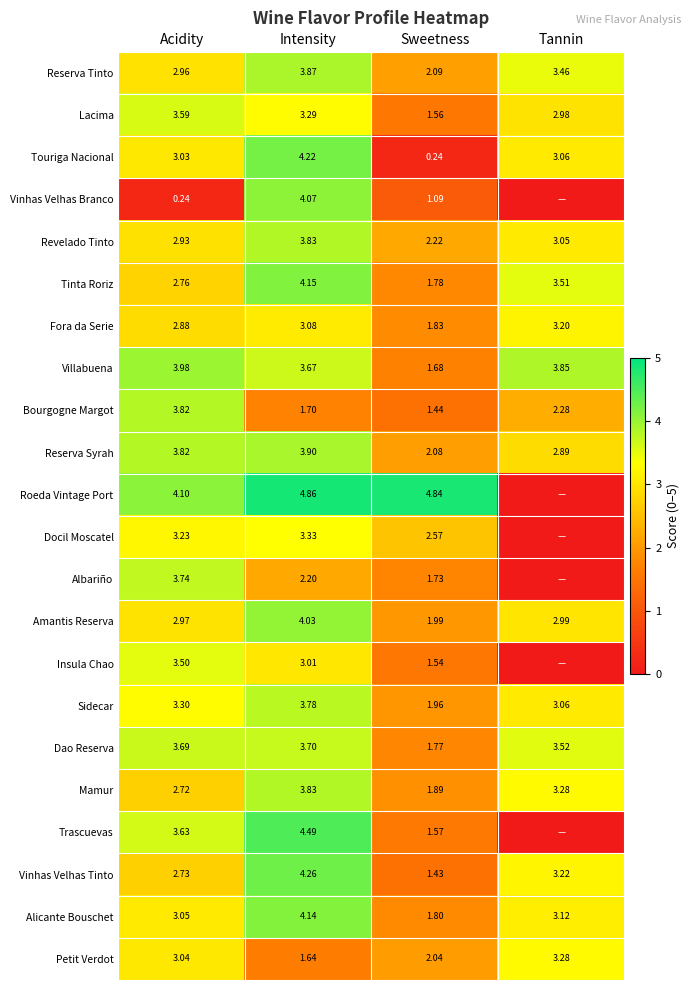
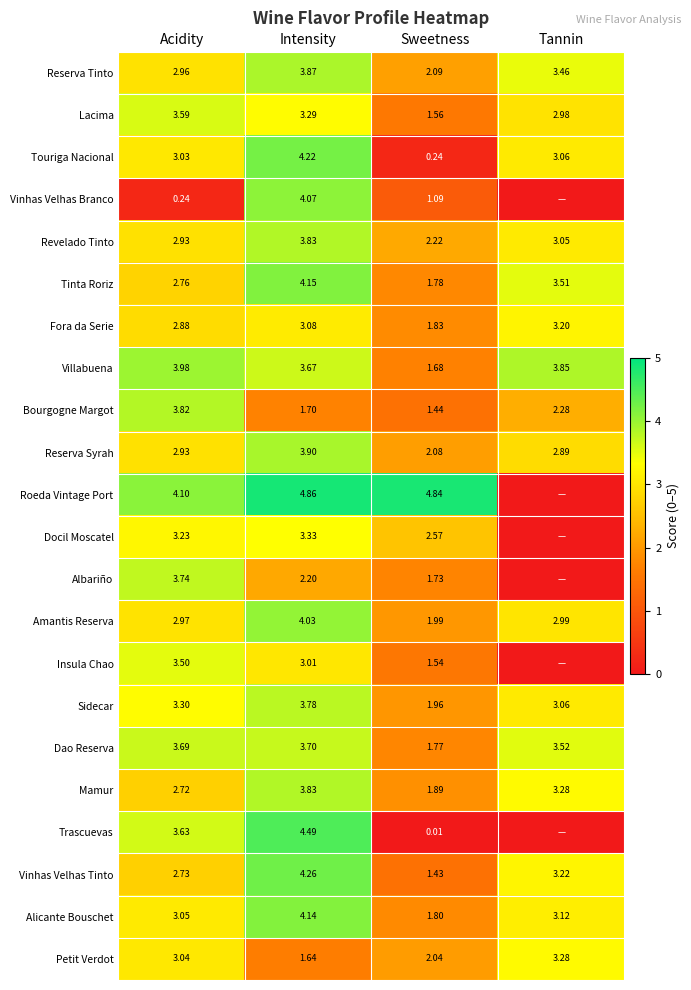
  {
    "Reserva Tinto": {
      "Acidity": 2.96,
      "Intensity": 3.87,
      "Sweetness": 2.09,
      "Tannin": 3.46
    },
    "Lacima": {
      "Acidity": 3.59,
      "Intensity": 3.29,
      "Sweetness": 1.56,
      "Tannin": 2.98
    },
    "Touriga Nacional": {
      "Acidity": 3.03,
      "Intensity": 4.22,
      "Sweetness": 0.24,
      "Tannin": 3.06
    },
    "Vinhas Velhas Branco": {
      "Acidity": 0.24,
      "Intensity": 4.07,
      "Sweetness": 1.09
    },
    "Revelado Tinto": {
      "Acidity": 2.93,
      "Intensity": 3.83,
      "Sweetness": 2.22,
      "Tannin": 3.05
    },
    "Tinta Roriz": {
      "Acidity": 2.76,
      "Intensity": 4.15,
      "Sweetness": 1.78,
      "Tannin": 3.51
    },
    "Fora da Serie": {
      "Acidity": 2.88,
      "Intensity": 3.08,
      "Sweetness": 1.83,
      "Tannin": 3.20
    },
    "Villabuena": {
      "Acidity": 3.98,
      "Intensity": 3.67,
      "Sweetness": 1.68,
      "Tannin": 3.85
    },
    "Bourgogne Margot": {
      "Acidity": 3.82,
      "Intensity": 1.70,
      "Sweetness": 1.44,
      "Tannin": 2.28
    },
    "Reserva Syrah": {
-     "Acidity": 3.82,
+     "Acidity": 2.93,
      "Intensity": 3.90,
      "Sweetness": 2.08,
      "Tannin": 2.89
    },
    "Roeda Vintage Port": {
      "Acidity": 4.10,
      "Intensity": 4.86,
      "Sweetness": 4.84
    },
    "Docil Moscatel": {
      "Acidity": 3.23,
      "Intensity": 3.33,
      "Sweetness": 2.57
    },
    "Albariño": {
      "Acidity": 3.74,
      "Intensity": 2.20,
      "Sweetness": 1.73
    },
    "Amantis Reserva": {
      "Acidity": 2.97,
      "Intensity": 4.03,
      "Sweetness": 1.99,
      "Tannin": 2.99
    },
    "Insula Chao": {
      "Acidity": 3.50,
      "Intensity": 3.01,
      "Sweetness": 1.54
    },
    "Sidecar": {
      "Acidity": 3.30,
      "Intensity": 3.78,
      "Sweetness": 1.96,
      "Tannin": 3.06
    },
    "Dao Reserva": {
      "Acidity": 3.69,
      "Intensity": 3.70,
      "Sweetness": 1.77,
      "Tannin": 3.52
    },
    "Mamur": {
      "Acidity": 2.72,
      "Intensity": 3.83,
      "Sweetness": 1.89,
      "Tannin": 3.28
    },
    "Trascuevas": {
      "Acidity": 3.63,
      "Intensity": 4.49,
-     "Sweetness": 1.57
+     "Sweetness": 0.01
    },
    "Vinhas Velhas Tinto": {
      "Acidity": 2.73,
      "Intensity": 4.26,
      "Sweetness": 1.43,
      "Tannin": 3.22
    },
    "Alicante Bouschet": {
      "Acidity": 3.05,
      "Intensity": 4.14,
      "Sweetness": 1.80,
      "Tannin": 3.12
    },
    "Petit Verdot": {
      "Acidity": 3.04,
      "Intensity": 1.64,
      "Sweetness": 2.04,
      "Tannin": 3.28
    }
  }
